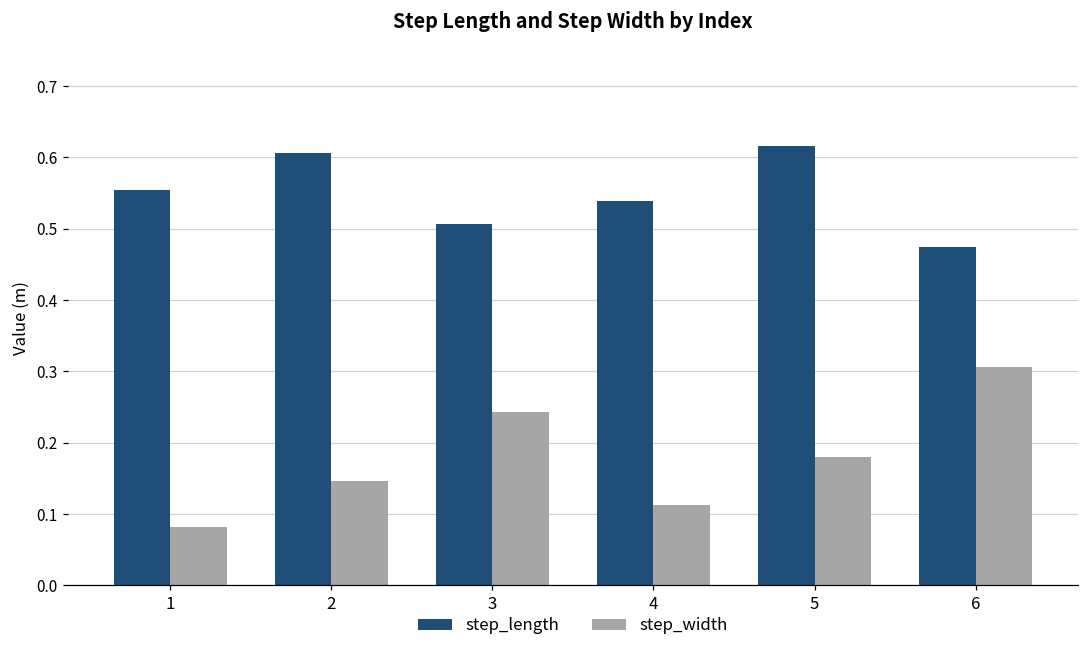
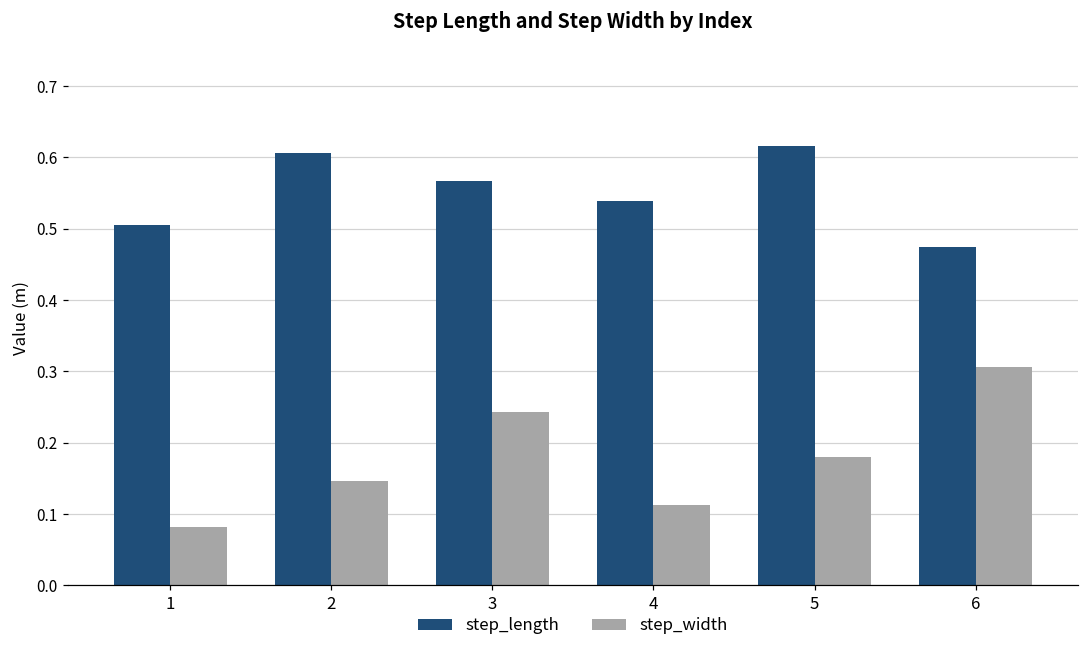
  {
    "step_length": {
-     "1": 0.55,
+     "1": 0.51,
      "2": 0.61,
-     "3": 0.51,
+     "3": 0.57,
      "4": 0.54,
      "5": 0.62,
      "6": 0.47
    },
    "step_width": {
      "1": 0.08,
      "2": 0.15,
      "3": 0.24,
      "4": 0.11,
      "5": 0.18,
      "6": 0.31
    }
  }
